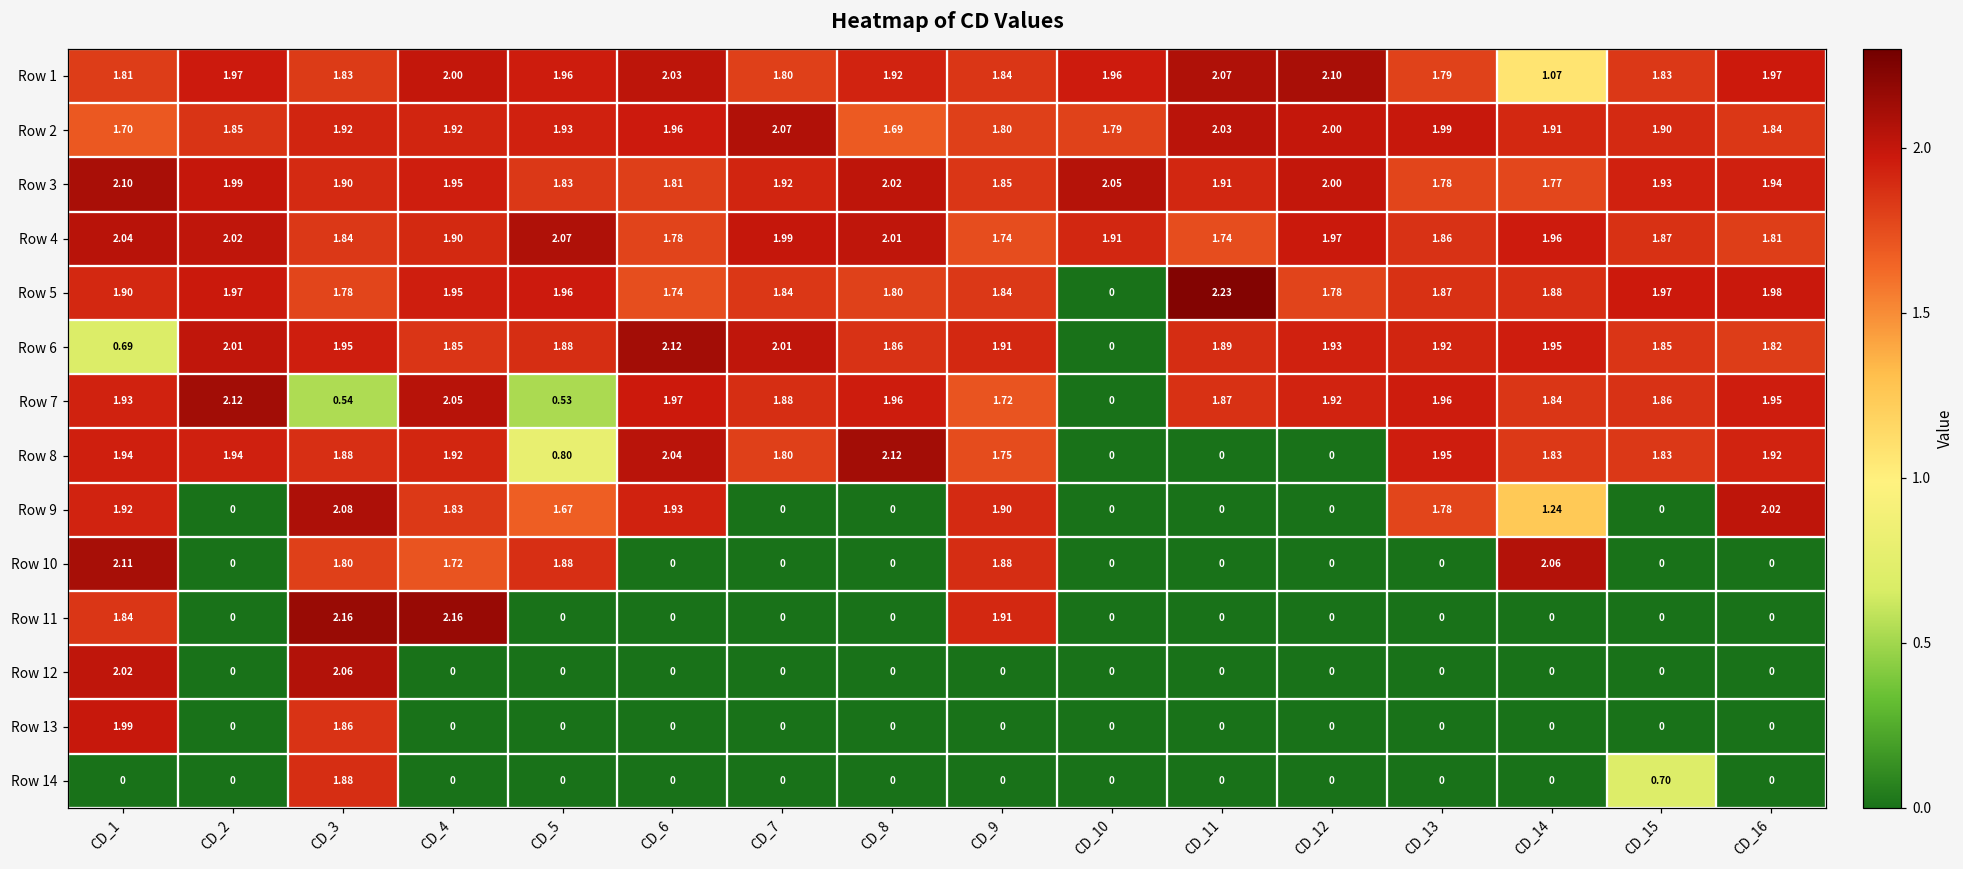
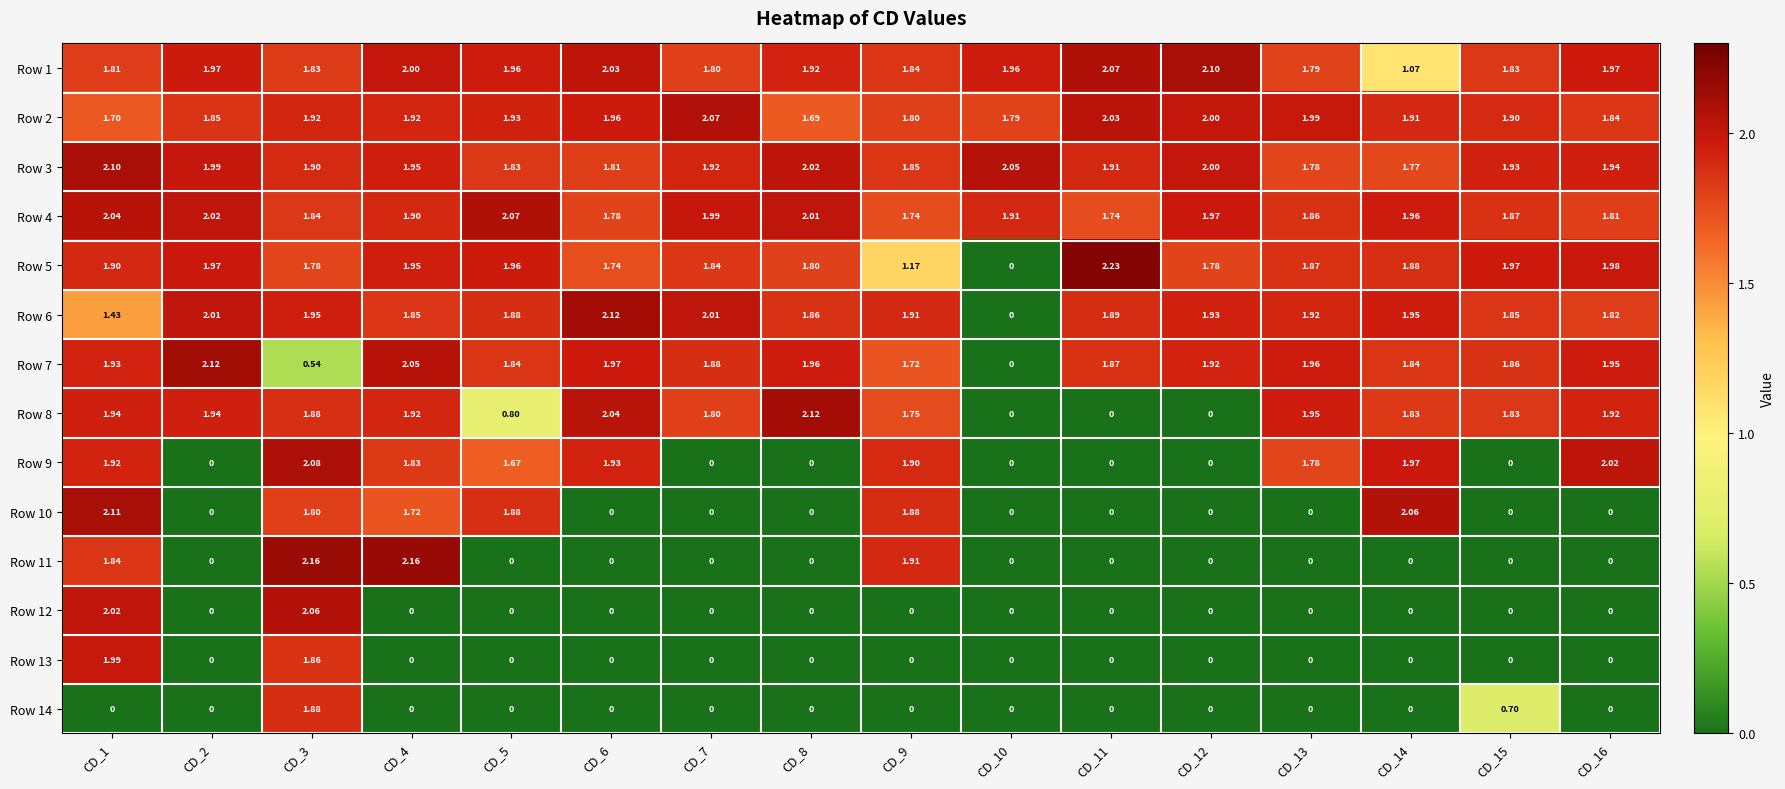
  {
    "Row 5": {
      "CD_1": 1.90,
      "CD_2": 1.97,
      "CD_3": 1.78,
      "CD_4": 1.95,
      "CD_5": 1.96,
      "CD_6": 1.74,
      "CD_7": 1.84,
      "CD_8": 1.80,
-     "CD_9": 1.84,
+     "CD_9": 1.17,
      "CD_10": 0,
      "CD_11": 2.23,
      "CD_12": 1.78,
      "CD_13": 1.87,
      "CD_14": 1.88,
      "CD_15": 1.97,
      "CD_16": 1.98
    },
    "Row 6": {
-     "CD_1": 0.69,
+     "CD_1": 1.43,
      "CD_2": 2.01,
      "CD_3": 1.95,
      "CD_4": 1.85,
      "CD_5": 1.88,
      "CD_6": 2.12,
      "CD_7": 2.01,
      "CD_8": 1.86,
      "CD_9": 1.91,
      "CD_10": 0,
      "CD_11": 1.89,
      "CD_12": 1.93,
      "CD_13": 1.92,
      "CD_14": 1.95,
      "CD_15": 1.85,
      "CD_16": 1.82
    },
    "Row 7": {
      "CD_1": 1.93,
      "CD_2": 2.12,
      "CD_3": 0.54,
      "CD_4": 2.05,
-     "CD_5": 0.53,
+     "CD_5": 1.84,
      "CD_6": 1.97,
      "CD_7": 1.88,
      "CD_8": 1.96,
      "CD_9": 1.72,
      "CD_10": 0,
      "CD_11": 1.87,
      "CD_12": 1.92,
      "CD_13": 1.96,
      "CD_14": 1.84,
      "CD_15": 1.86,
      "CD_16": 1.95
    },
    "Row 9": {
      "CD_1": 1.92,
      "CD_2": 0,
      "CD_3": 2.08,
      "CD_4": 1.83,
      "CD_5": 1.67,
      "CD_6": 1.93,
      "CD_7": 0,
      "CD_8": 0,
      "CD_9": 1.90,
      "CD_10": 0,
      "CD_11": 0,
      "CD_12": 0,
      "CD_13": 1.78,
-     "CD_14": 1.24,
+     "CD_14": 1.97,
      "CD_15": 0,
      "CD_16": 2.02
    }
  }
